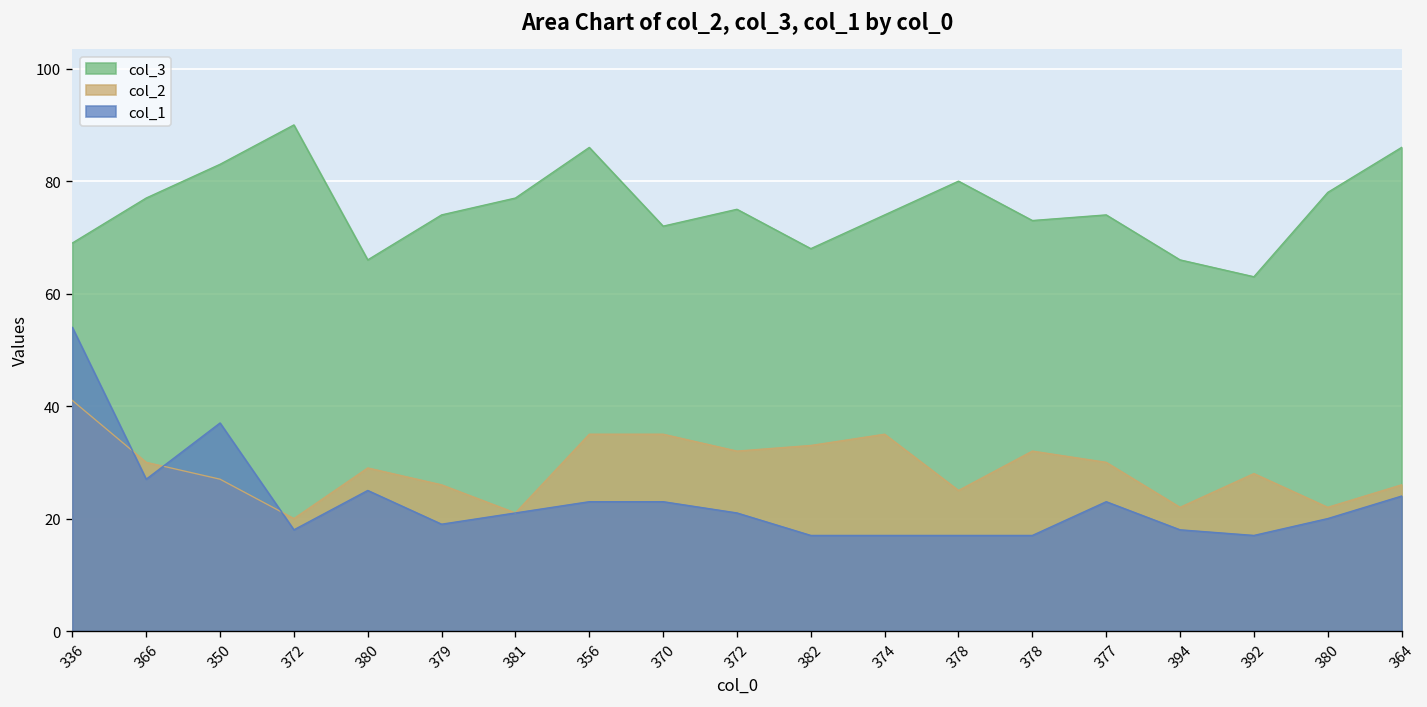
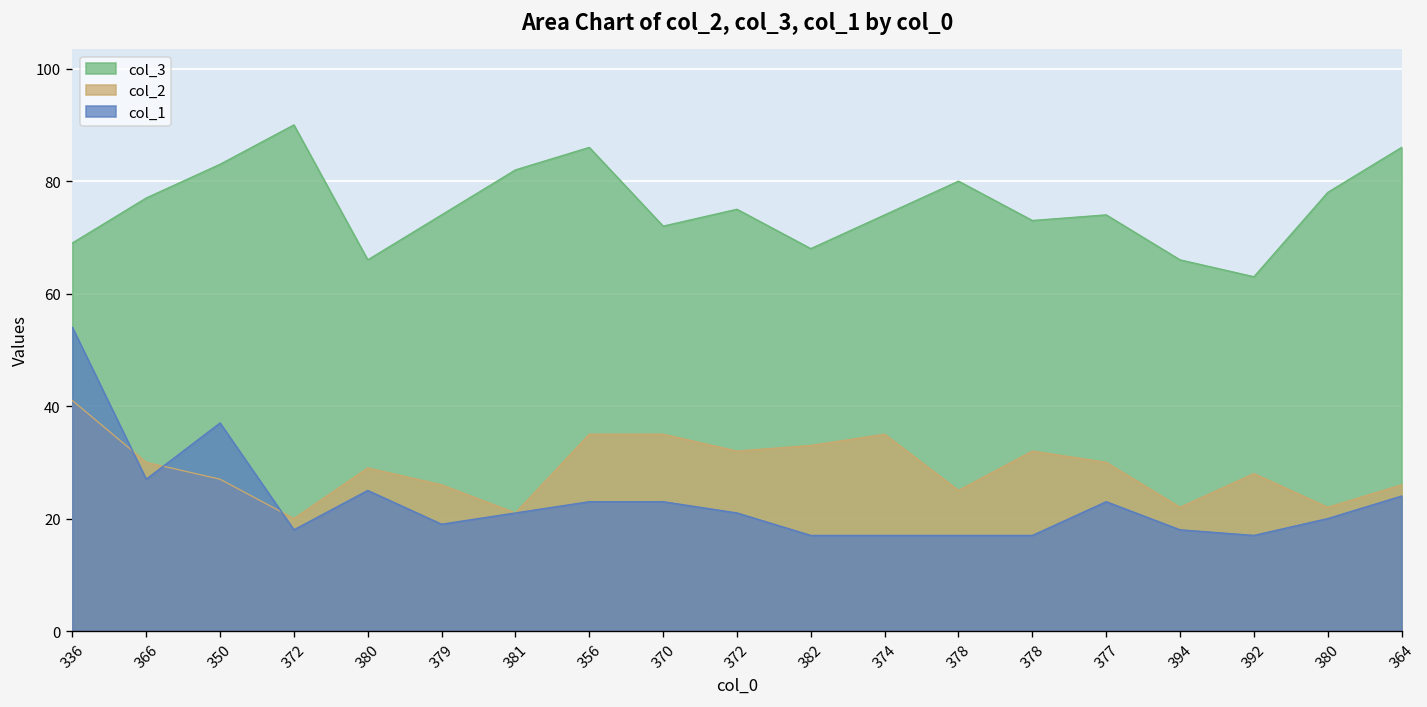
  {
    "col_3": {
      "336": 69,
      "366": 77,
      "350": 83,
      "379": 74,
-     "381": 77,
+     "381": 82,
      "356": 86,
      "370": 72,
      "382": 68,
      "374": 74,
      "377": 74,
      "394": 66,
      "392": 63,
      "364": 86
    },
    "col_2": {
      "336": 41,
      "366": 30,
      "350": 27,
      "379": 26,
      "356": 35,
      "370": 35,
      "382": 33,
      "374": 35,
      "377": 30,
      "394": 22,
      "392": 28,
      "364": 26
    },
    "col_1": {
      "336": 54,
      "366": 27,
      "350": 37,
      "379": 19,
      "356": 23,
      "370": 23,
      "382": 17,
      "374": 17,
      "377": 23,
      "394": 18,
      "392": 17,
      "364": 24
    }
  }
